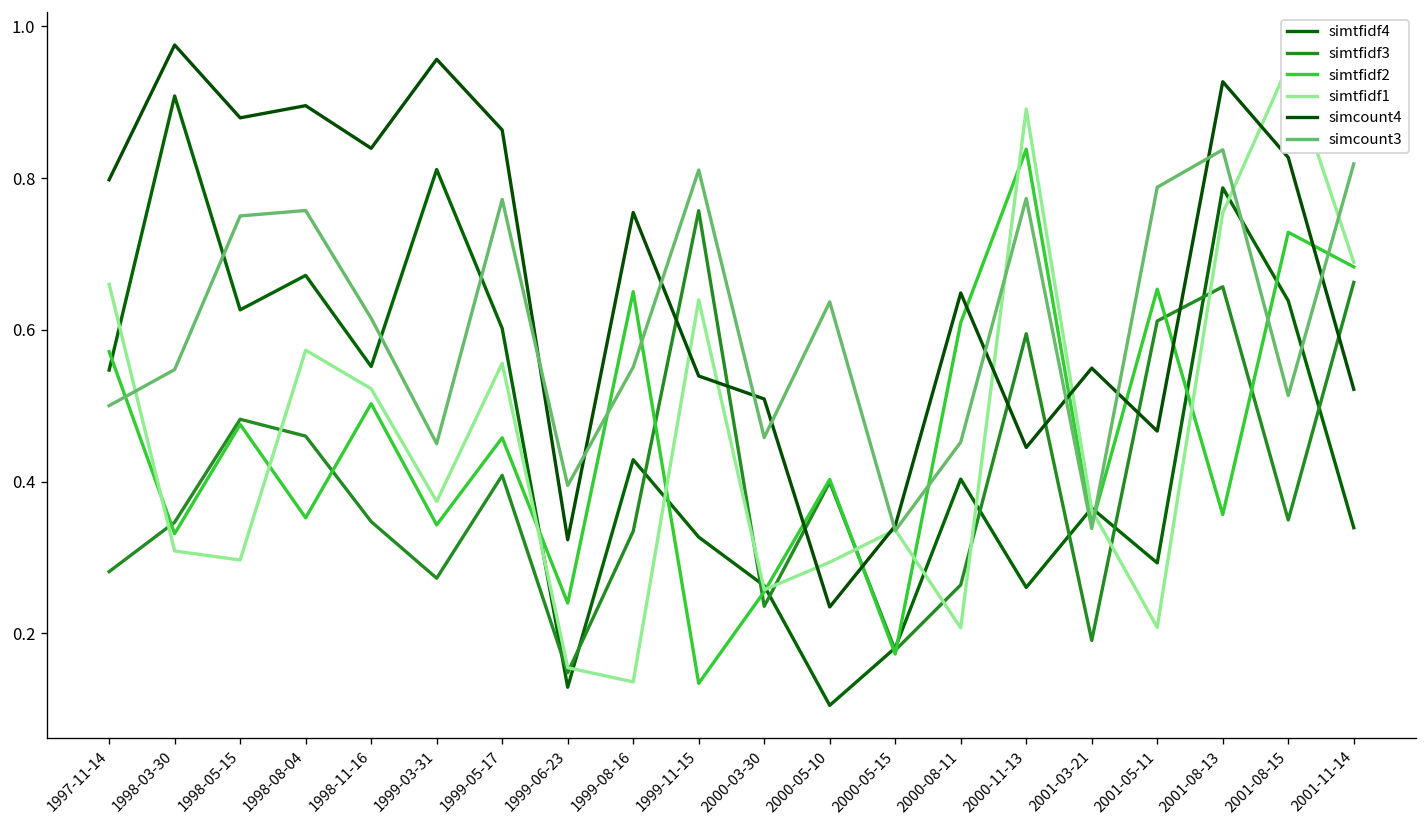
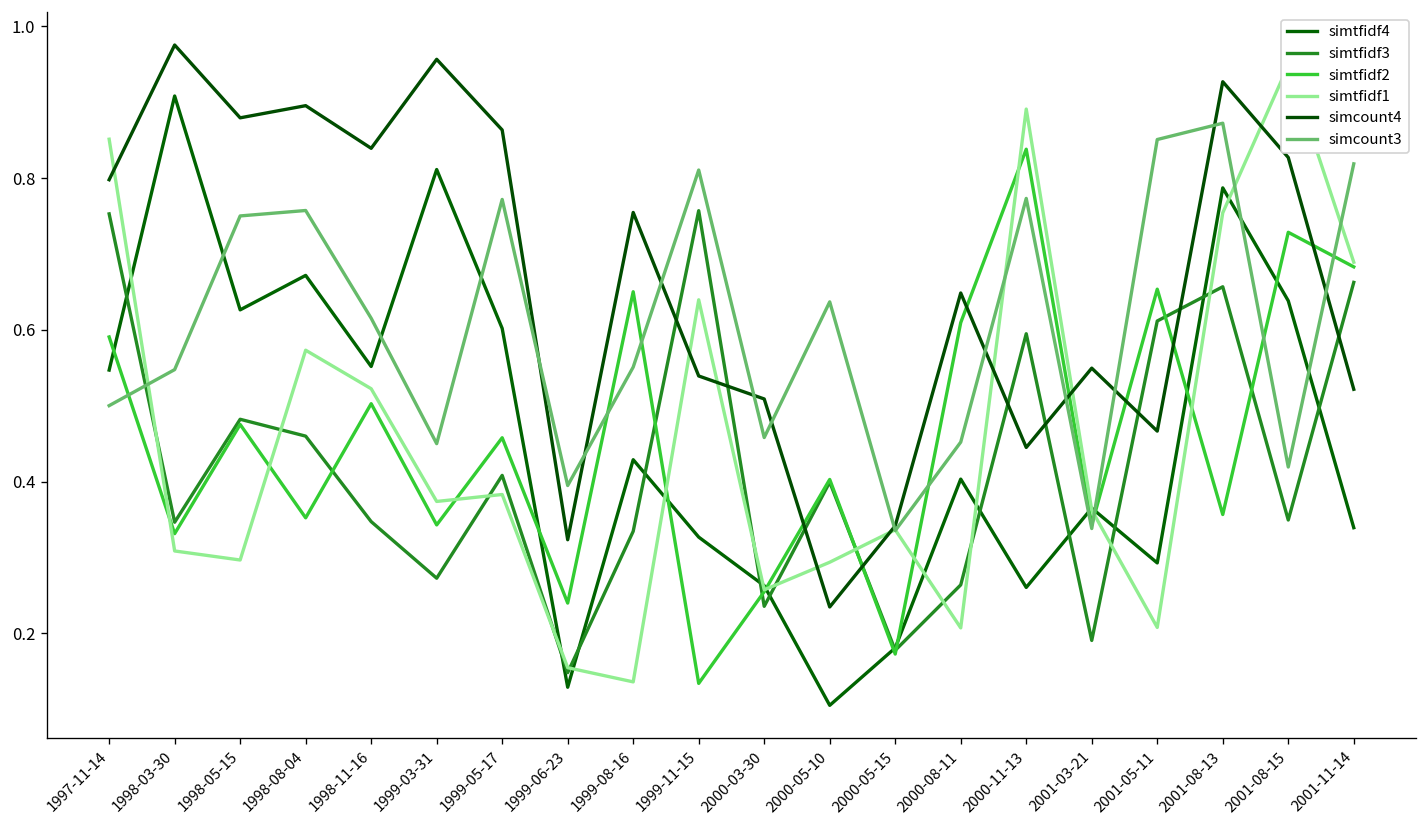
  {
    "simtfidf3": {
-     "1997-11-14": 0.28,
+     "1997-11-14": 0.75,
      "1998-03-30": 0.35,
      "1998-05-15": 0.48,
      "1998-08-04": 0.46,
      "1998-11-16": 0.35,
      "1999-03-31": 0.27,
      "1999-05-17": 0.41,
      "1999-06-23": 0.15,
      "1999-08-16": 0.33,
      "1999-11-15": 0.76,
      "2000-03-30": 0.24,
      "2000-08-11": 0.26,
      "2000-11-13": 0.59,
      "2001-03-21": 0.19,
      "2001-05-11": 0.61,
      "2001-08-13": 0.66,
      "2001-08-15": 0.35,
      "2001-11-14": 0.66
    },
    "simtfidf2": {
-     "1997-11-14": 0.57,
+     "1997-11-14": 0.59,
      "1998-03-30": 0.33,
      "1998-05-15": 0.48,
      "1998-08-04": 0.35,
      "1998-11-16": 0.50,
      "1999-03-31": 0.34,
      "1999-05-17": 0.46,
      "1999-06-23": 0.24,
      "1999-08-16": 0.65,
      "1999-11-15": 0.13,
      "2000-05-15": 0.17,
      "2000-08-11": 0.61,
      "2000-11-13": 0.84,
      "2001-03-21": 0.34,
      "2001-05-11": 0.65,
      "2001-08-13": 0.36,
      "2001-08-15": 0.73,
      "2001-11-14": 0.68
    },
    "simtfidf1": {
-     "1997-11-14": 0.66,
+     "1997-11-14": 0.85,
      "1998-03-30": 0.31,
      "1998-05-15": 0.30,
      "1998-08-04": 0.57,
      "1998-11-16": 0.52,
      "1999-03-31": 0.37,
-     "1999-05-17": 0.56,
+     "1999-05-17": 0.38,
      "1999-06-23": 0.15,
      "1999-08-16": 0.14,
      "1999-11-15": 0.64,
      "2000-05-10": 0.29,
      "2000-08-11": 0.21,
      "2000-11-13": 0.89,
      "2001-05-11": 0.21,
      "2001-08-13": 0.75,
      "2001-11-14": 0.69
    },
    "simcount3": {
      "1997-11-14": 0.50,
      "1998-03-30": 0.55,
      "1998-05-15": 0.75,
      "1998-08-04": 0.76,
      "1998-11-16": 0.62,
      "1999-03-31": 0.45,
      "1999-05-17": 0.77,
      "1999-06-23": 0.39,
      "1999-08-16": 0.55,
      "1999-11-15": 0.81,
      "2000-03-30": 0.46,
      "2000-05-10": 0.64,
      "2000-08-11": 0.45,
      "2000-11-13": 0.77,
      "2001-03-21": 0.34,
-     "2001-05-11": 0.79,
-     "2001-08-13": 0.84,
-     "2001-08-15": 0.51,
+     "2001-05-11": 0.85,
+     "2001-08-13": 0.87,
+     "2001-08-15": 0.42,
      "2001-11-14": 0.82
    }
  }
